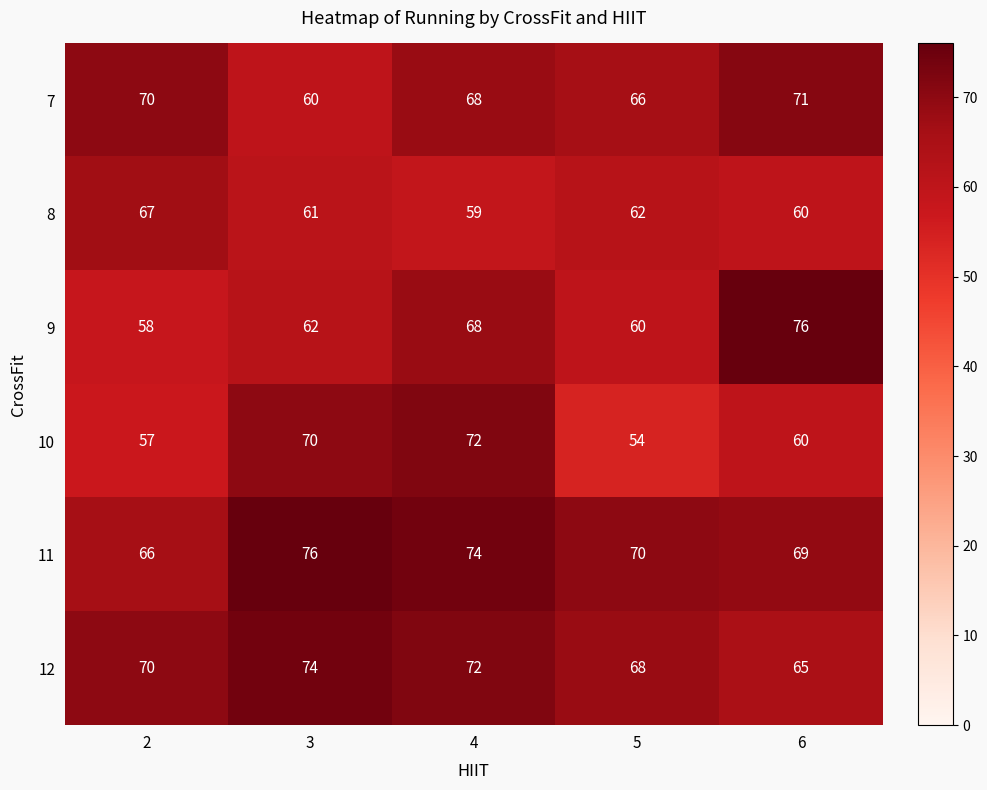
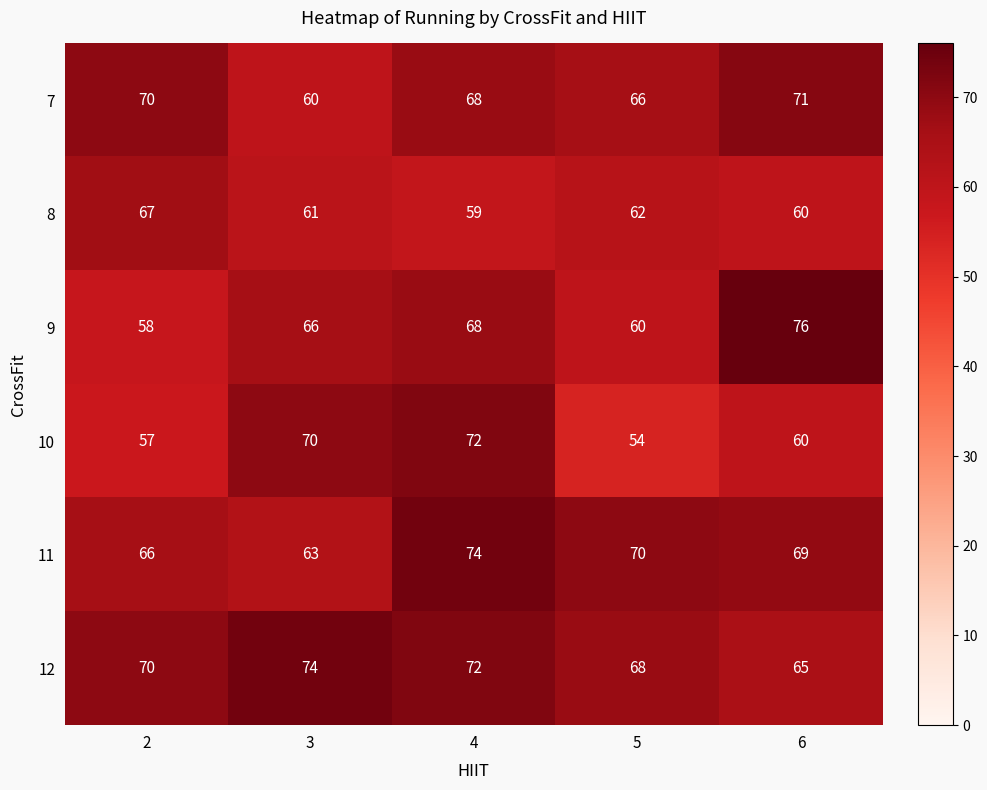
  {
    "7": {
      "2": 70,
      "3": 60,
      "4": 68,
      "5": 66,
      "6": 71
    },
    "8": {
      "2": 67,
      "3": 61,
      "4": 59,
      "5": 62,
      "6": 60
    },
    "9": {
      "2": 58,
-     "3": 62,
+     "3": 66,
      "4": 68,
      "5": 60,
      "6": 76
    },
    "10": {
      "2": 57,
      "3": 70,
      "4": 72,
      "5": 54,
      "6": 60
    },
    "11": {
      "2": 66,
-     "3": 76,
+     "3": 63,
      "4": 74,
      "5": 70,
      "6": 69
    },
    "12": {
      "2": 70,
      "3": 74,
      "4": 72,
      "5": 68,
      "6": 65
    }
  }
